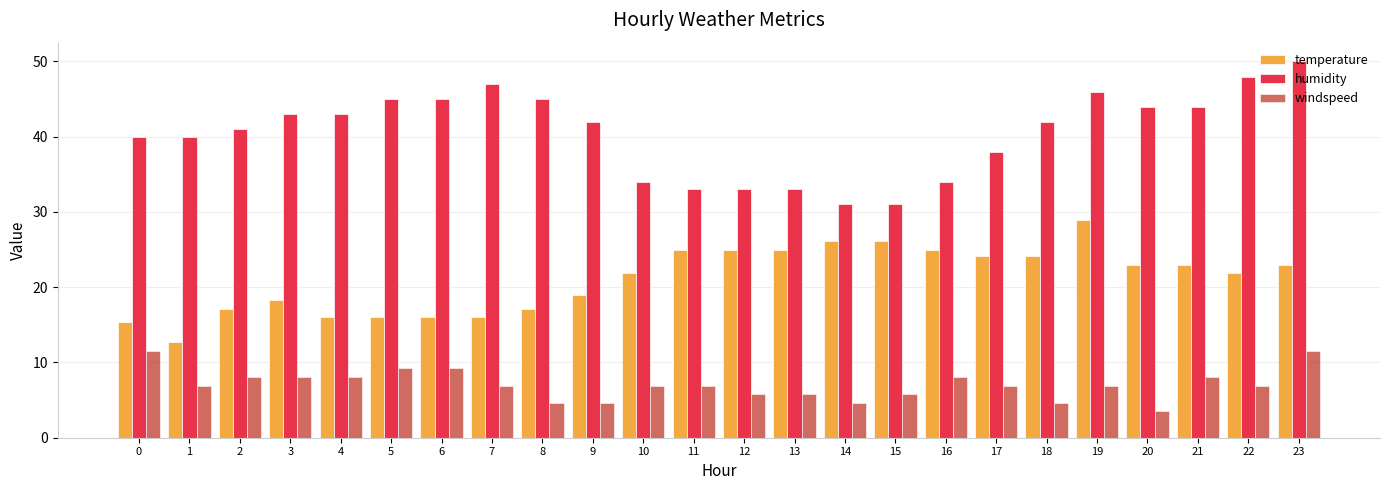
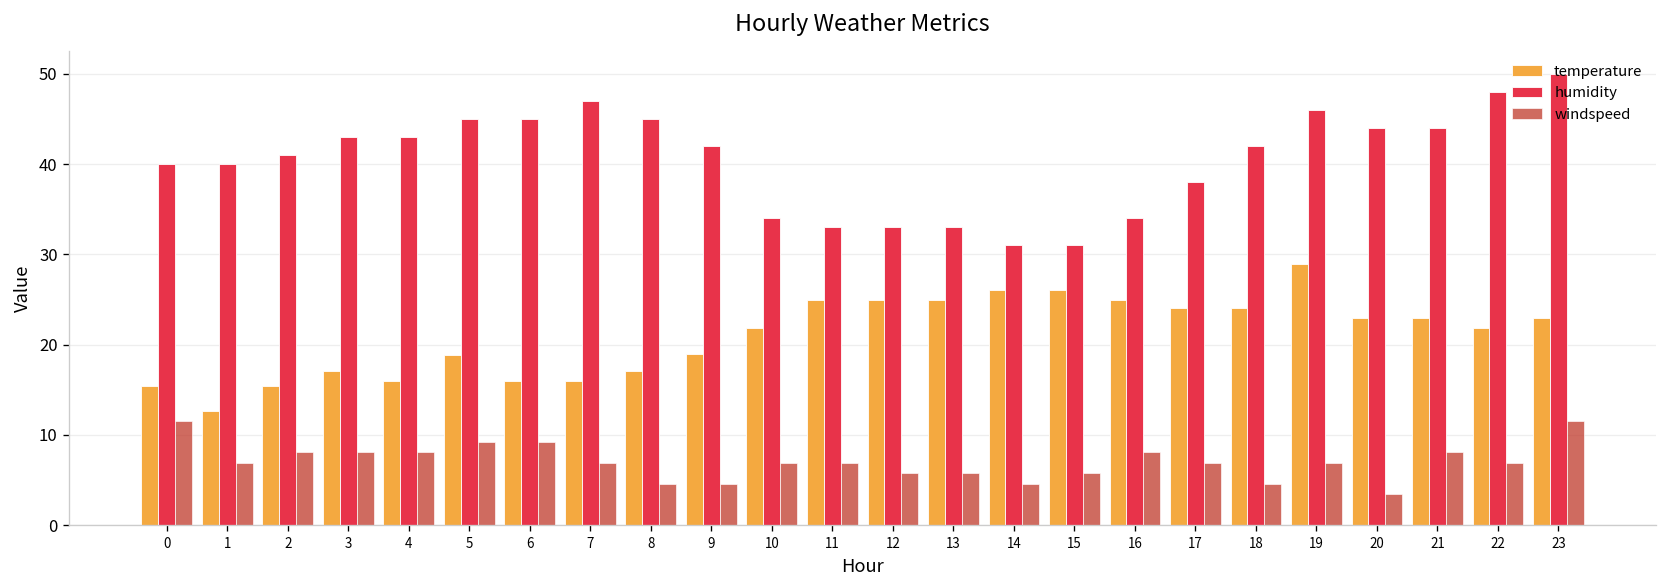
  {
    "temperature": {
      "0": 15,
      "1": 13,
-     "2": 17,
-     "3": 18,
+     "2": 15,
+     "3": 17,
      "4": 16,
-     "5": 16,
+     "5": 19,
      "6": 16,
      "7": 16,
      "8": 17,
      "9": 19,
      "10": 22,
      "11": 25,
      "12": 25,
      "13": 25,
      "14": 26,
      "15": 26,
      "16": 25,
      "17": 24,
      "18": 24,
      "19": 29,
      "20": 23,
      "21": 23,
      "22": 22,
      "23": 23
    }
  }
